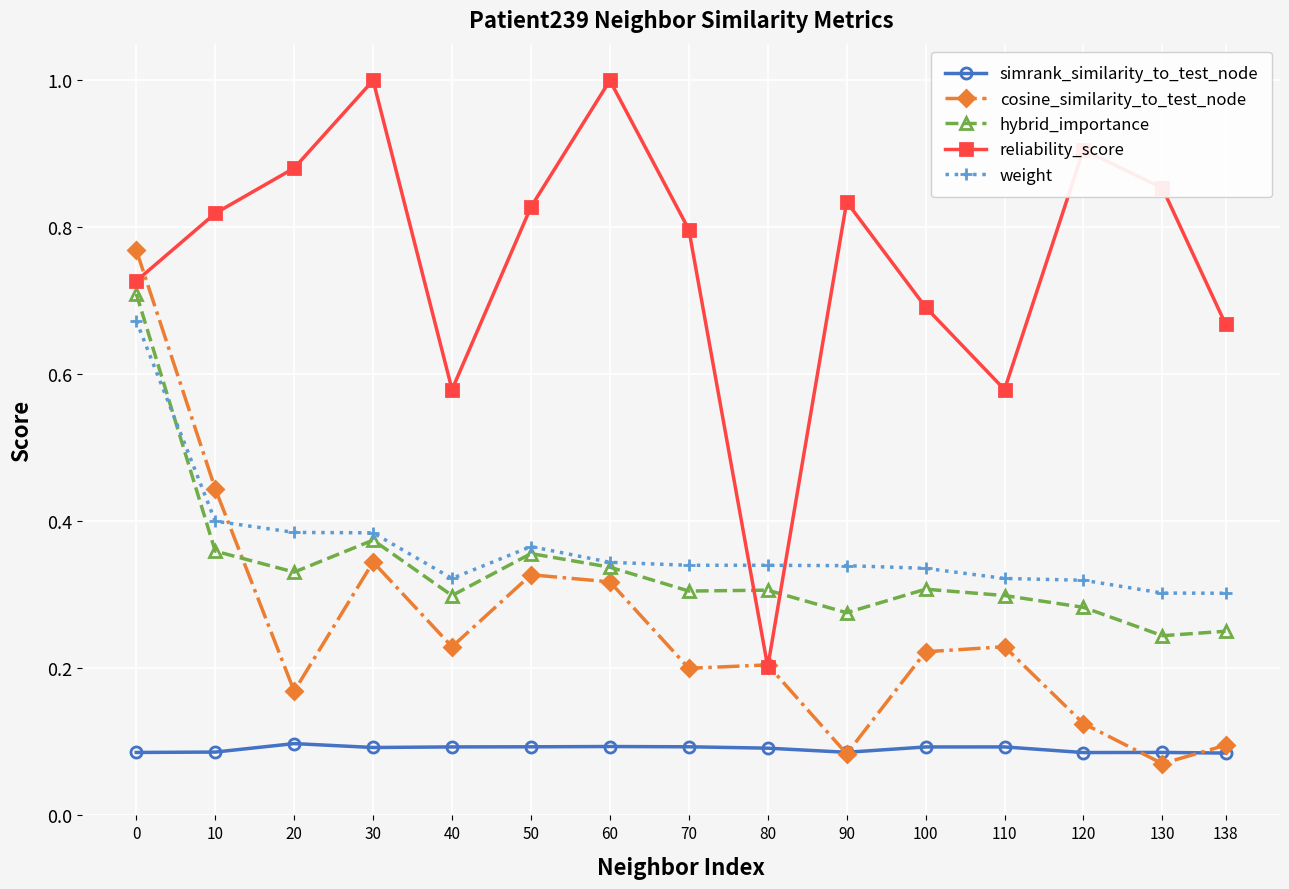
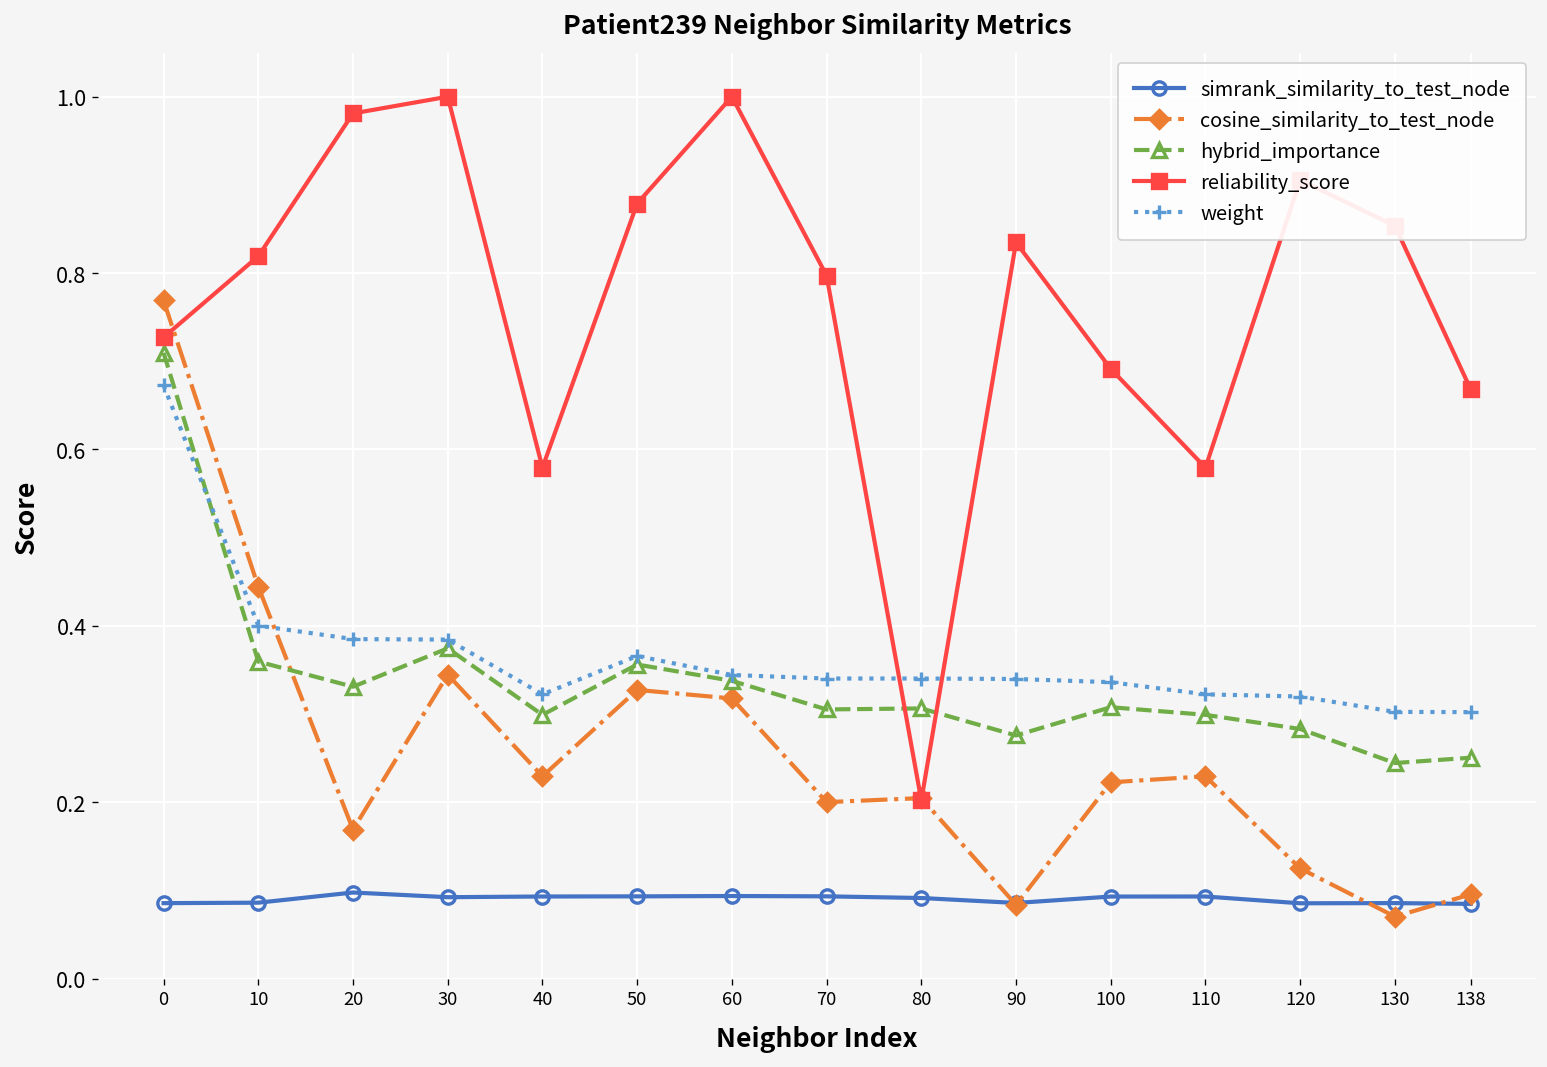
  {
    "cosine_similarity_to_test_node": {
      "0": 0.77,
      "10": 0.44,
      "20": 0.17,
      "30": 0.34,
      "40": 0.23,
      "50": 0.33,
      "60": 0.32,
      "70": 0.20,
      "100": 0.22,
      "110": 0.23,
      "120": 0.12,
      "130": 0.07,
      "138": 0.10
    },
    "hybrid_importance": {
      "0": 0.71,
      "10": 0.36,
      "20": 0.33,
      "30": 0.37,
      "40": 0.30,
      "50": 0.36,
      "60": 0.34,
      "70": 0.31,
      "80": 0.31,
      "90": 0.28,
      "100": 0.31,
      "110": 0.30,
      "120": 0.28,
      "130": 0.24,
      "138": 0.25
    },
    "reliability_score": {
      "0": 0.73,
      "10": 0.82,
-     "20": 0.88,
+     "20": 0.98,
      "30": 1.00,
      "40": 0.58,
-     "50": 0.83,
+     "50": 0.88,
      "60": 1.00,
      "70": 0.80,
      "90": 0.83,
      "100": 0.69,
      "110": 0.58,
      "138": 0.67
    }
  }
